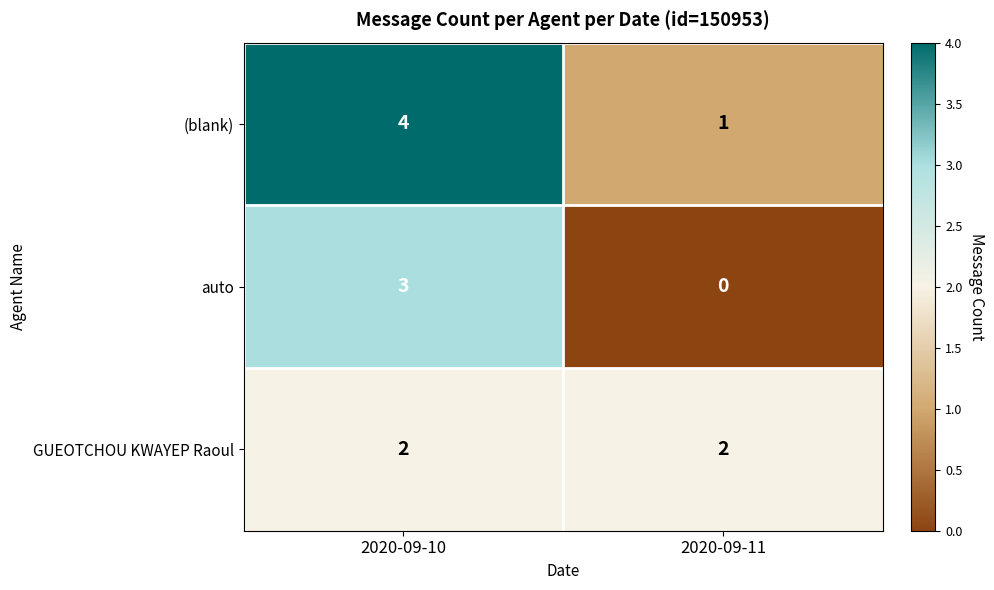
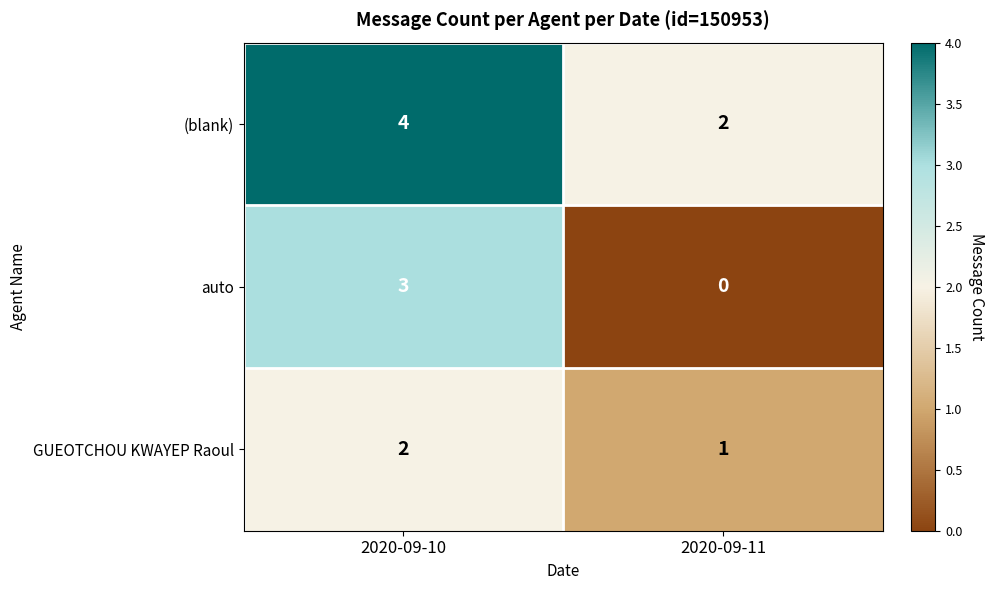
  {
    "(blank)": {
      "2020-09-10": 4,
-     "2020-09-11": 1
+     "2020-09-11": 2
    },
    "auto": {
      "2020-09-10": 3,
      "2020-09-11": 0
    },
    "GUEOTCHOU KWAYEP Raoul": {
      "2020-09-10": 2,
-     "2020-09-11": 2
+     "2020-09-11": 1
    }
  }
